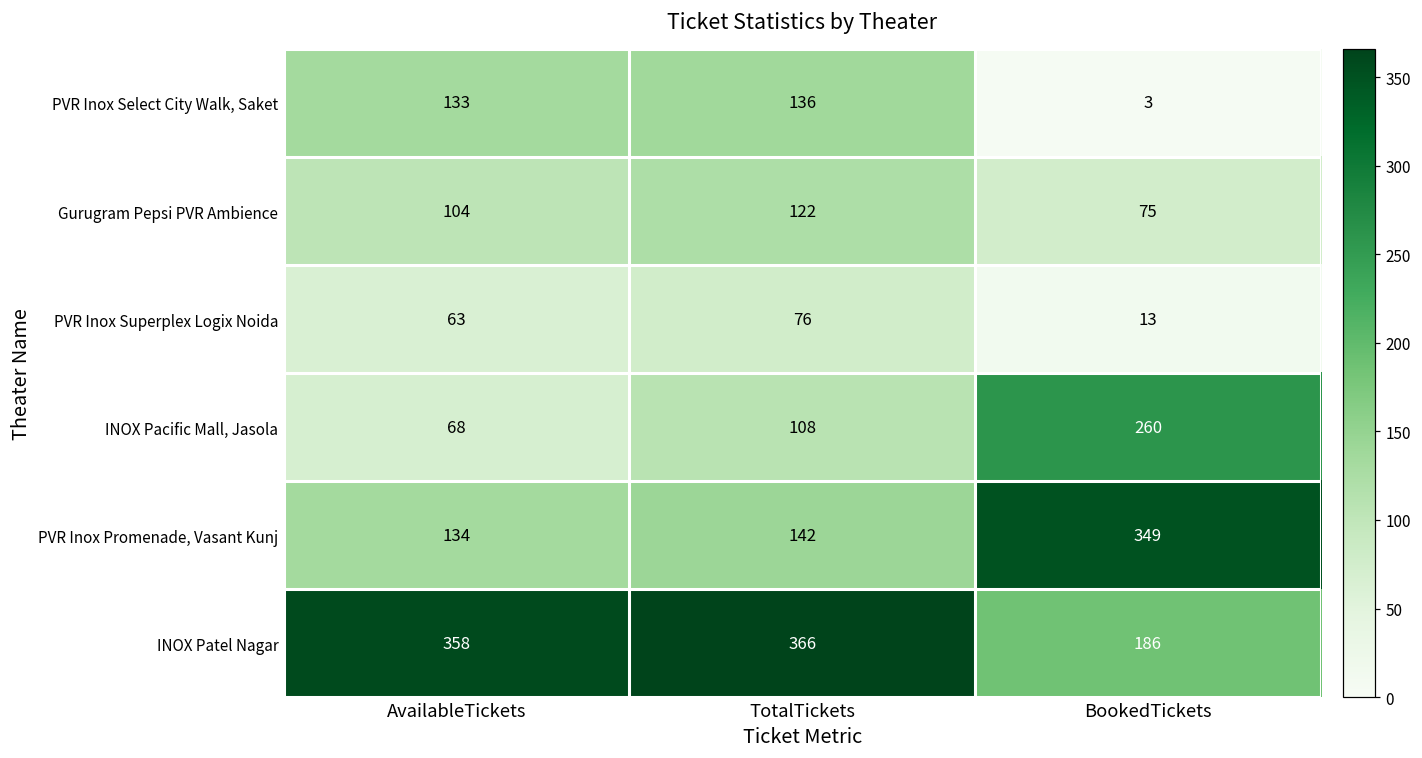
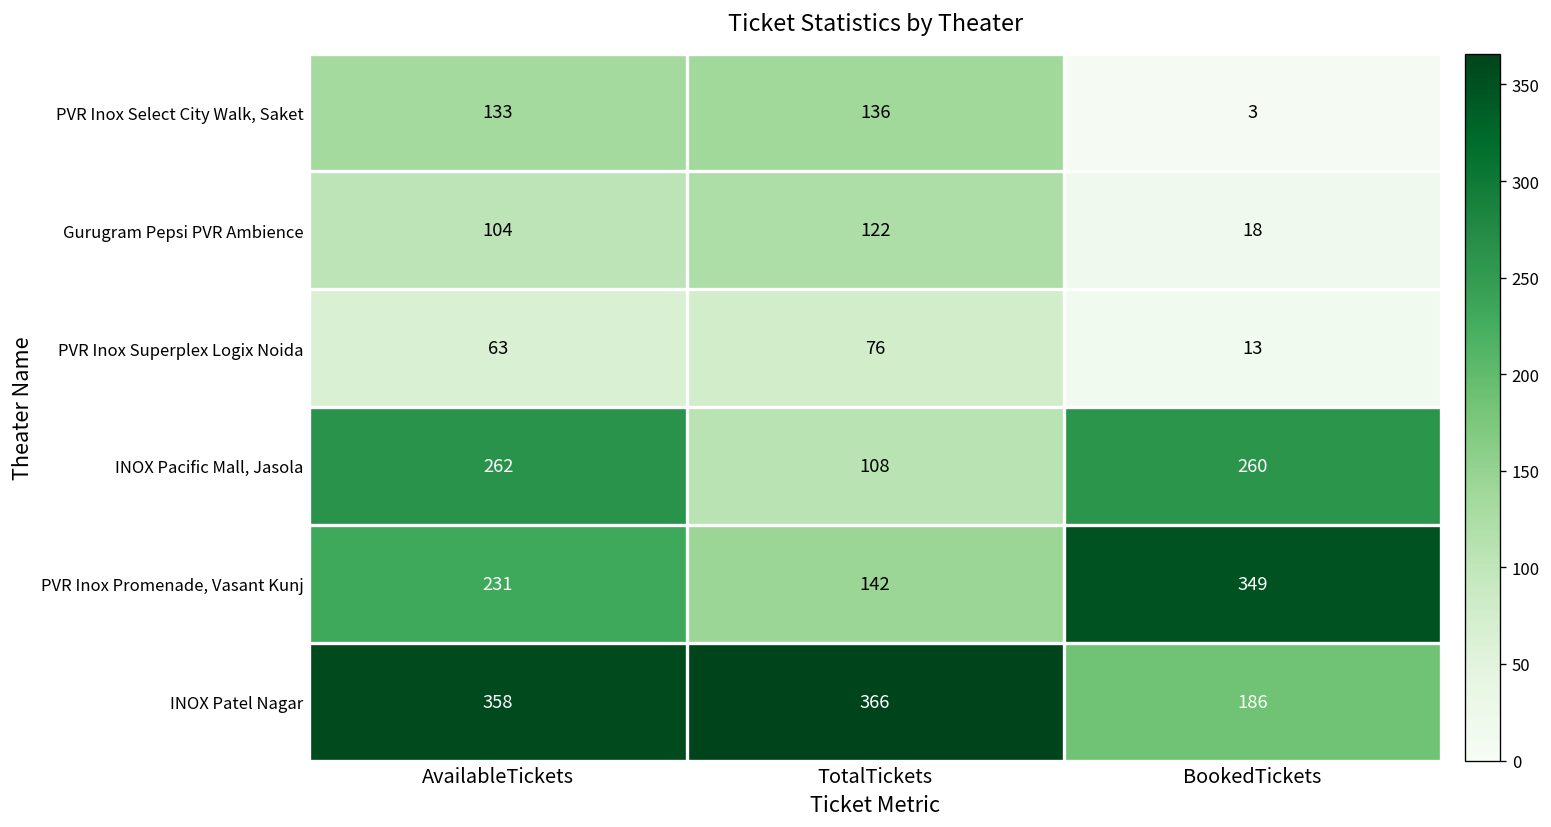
  {
    "PVR Inox Select City Walk, Saket": {
      "AvailableTickets": 133,
      "TotalTickets": 136,
      "BookedTickets": 3
    },
    "Gurugram Pepsi PVR Ambience": {
      "AvailableTickets": 104,
      "TotalTickets": 122,
-     "BookedTickets": 75
+     "BookedTickets": 18
    },
    "PVR Inox Superplex Logix Noida": {
      "AvailableTickets": 63,
      "TotalTickets": 76,
      "BookedTickets": 13
    },
    "INOX Pacific Mall, Jasola": {
-     "AvailableTickets": 68,
+     "AvailableTickets": 262,
      "TotalTickets": 108,
      "BookedTickets": 260
    },
    "PVR Inox Promenade, Vasant Kunj": {
-     "AvailableTickets": 134,
+     "AvailableTickets": 231,
      "TotalTickets": 142,
      "BookedTickets": 349
    },
    "INOX Patel Nagar": {
      "AvailableTickets": 358,
      "TotalTickets": 366,
      "BookedTickets": 186
    }
  }
